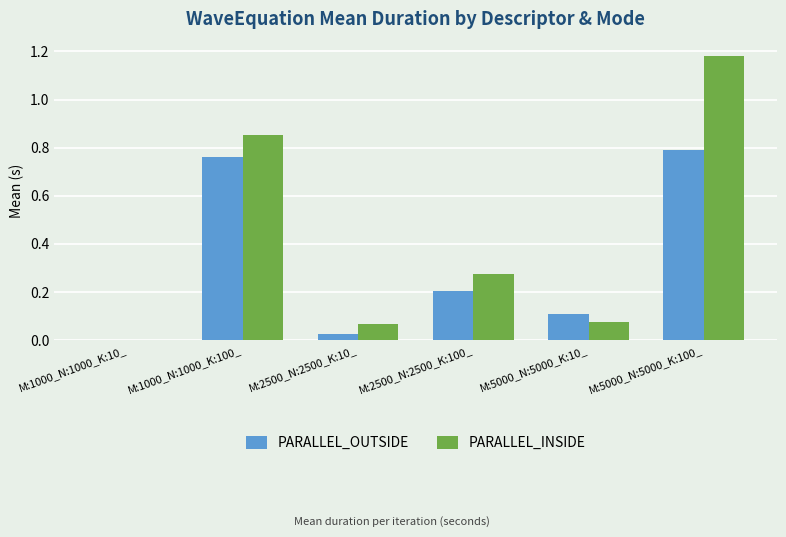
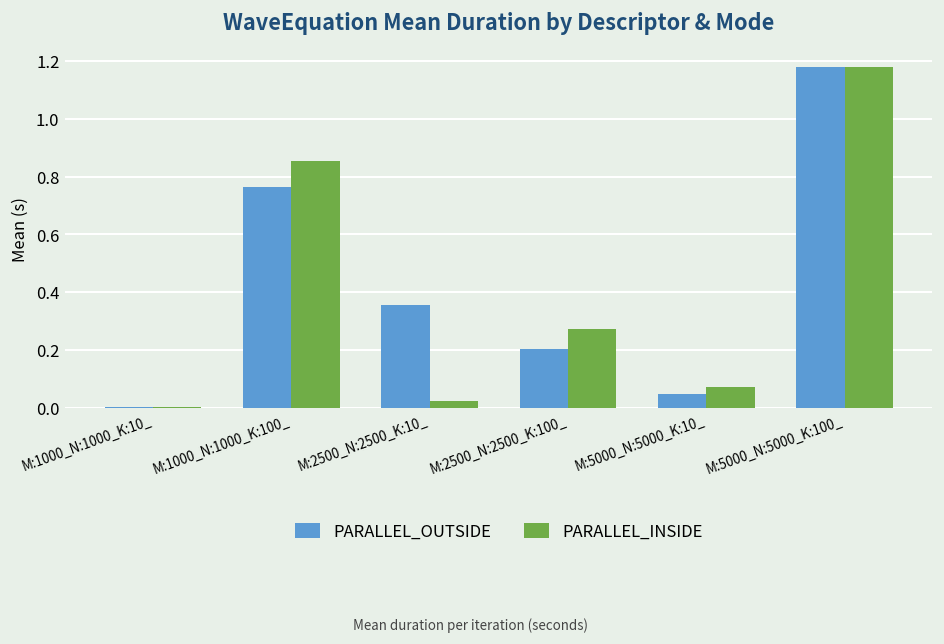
  {
    "PARALLEL_OUTSIDE": {
      "M:1000_N:1000_K:100_": 0.76,
-     "M:2500_N:2500_K:10_": 0.02,
+     "M:2500_N:2500_K:10_": 0.36,
      "M:2500_N:2500_K:100_": 0.20,
-     "M:5000_N:5000_K:10_": 0.11,
-     "M:5000_N:5000_K:100_": 0.79
+     "M:5000_N:5000_K:10_": 0.05,
+     "M:5000_N:5000_K:100_": 1.18
    },
    "PARALLEL_INSIDE": {
      "M:1000_N:1000_K:100_": 0.85,
-     "M:2500_N:2500_K:10_": 0.07,
+     "M:2500_N:2500_K:10_": 0.02,
      "M:2500_N:2500_K:100_": 0.27,
      "M:5000_N:5000_K:10_": 0.07,
      "M:5000_N:5000_K:100_": 1.18
    }
  }
